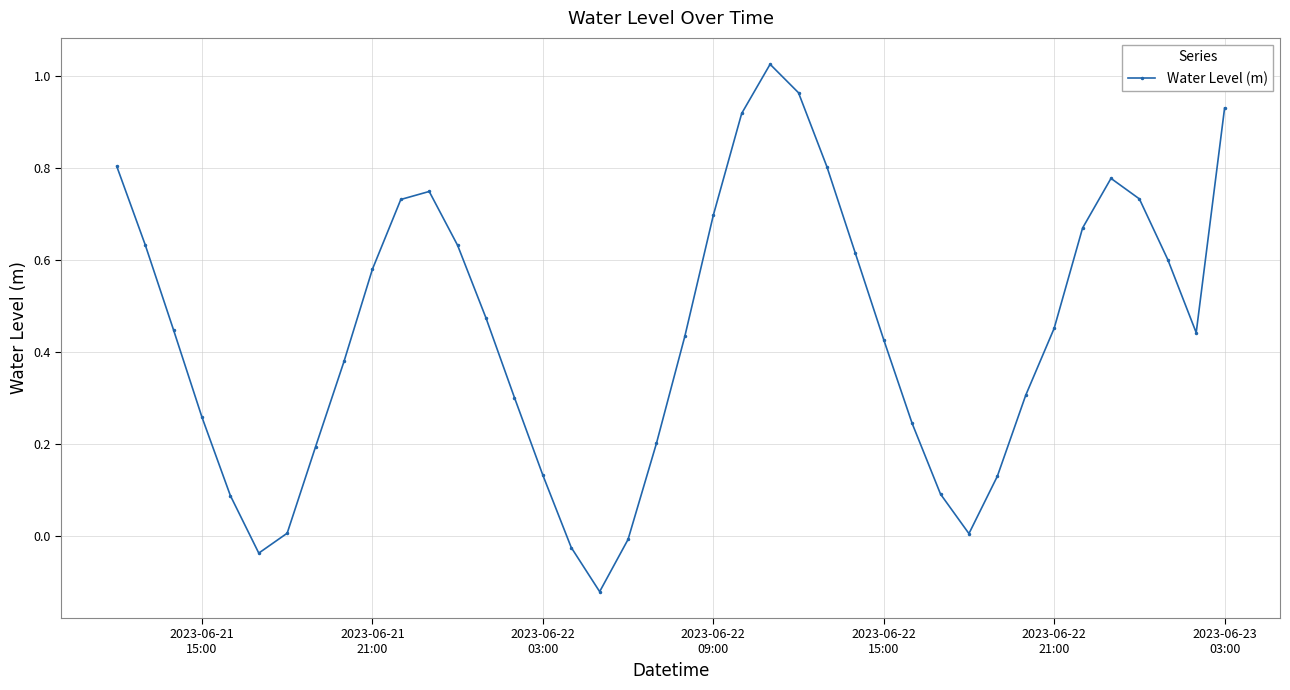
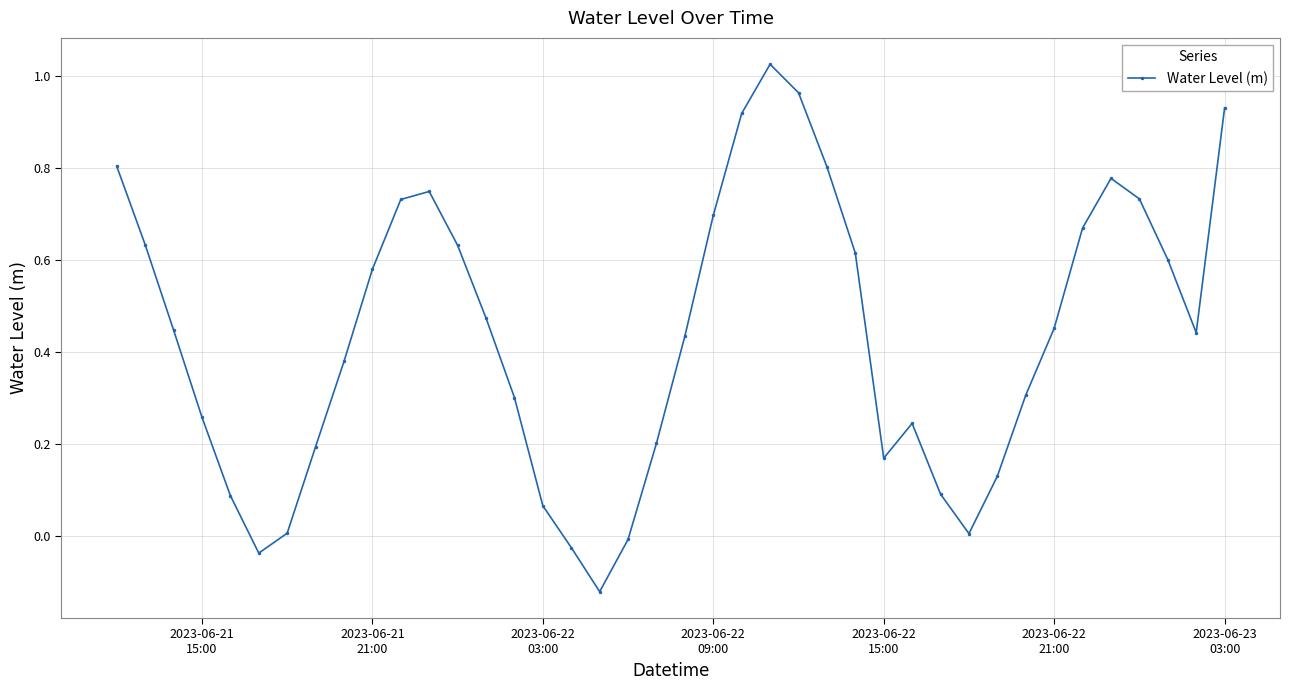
  {
    "2023-06-21 15:00": 0.26,
    "2023-06-21 21:00": 0.58,
-   "2023-06-22 03:00": 0.13,
+   "2023-06-22 03:00": 0.06,
    "2023-06-22 09:00": 0.70,
-   "2023-06-22 15:00": 0.43,
+   "2023-06-22 15:00": 0.17,
    "2023-06-22 21:00": 0.45,
    "2023-06-23 03:00": 0.93
  }
